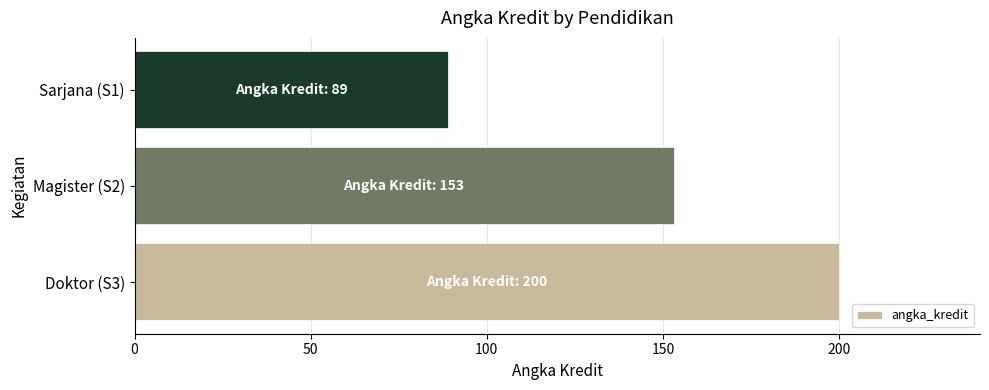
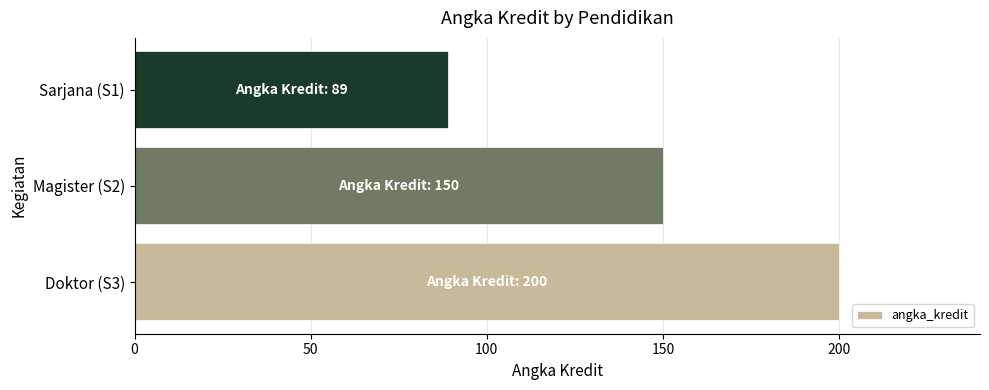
  {
    "Sarjana (S1)": 89,
-   "Magister (S2)": 153,
+   "Magister (S2)": 150,
    "Doktor (S3)": 200
  }
